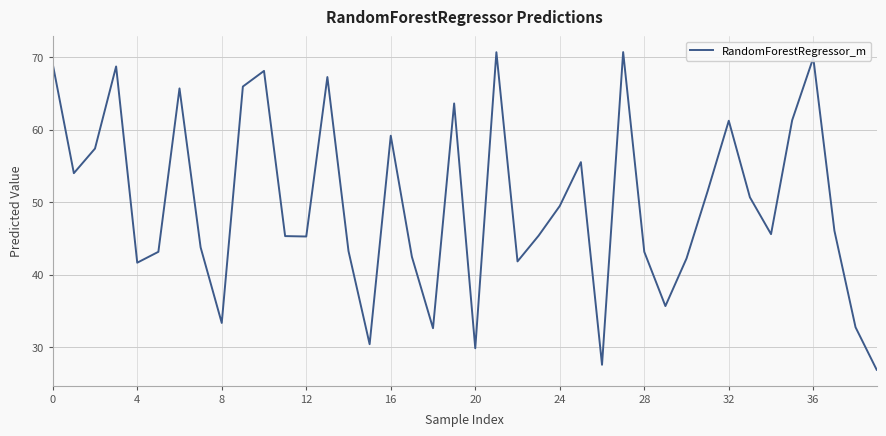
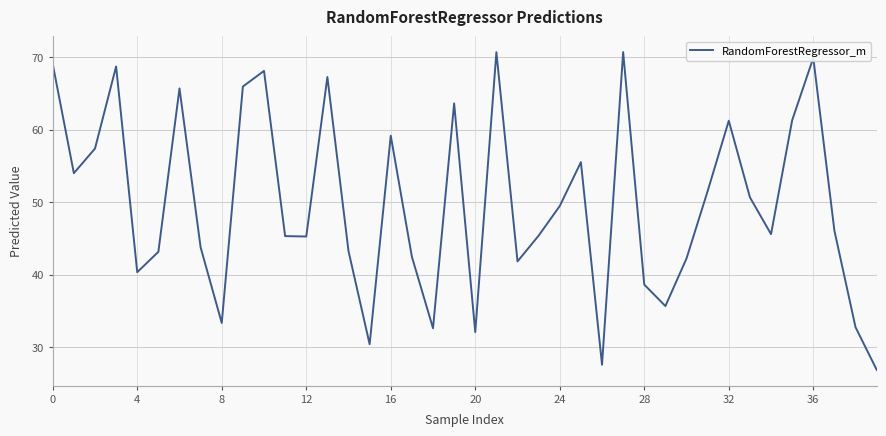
  {
    "0": 69,
-   "4": 42,
+   "4": 40,
    "8": 33,
    "12": 45,
    "16": 59,
-   "20": 30,
+   "20": 32,
    "24": 49,
-   "28": 43,
+   "28": 39,
    "32": 61
  }
